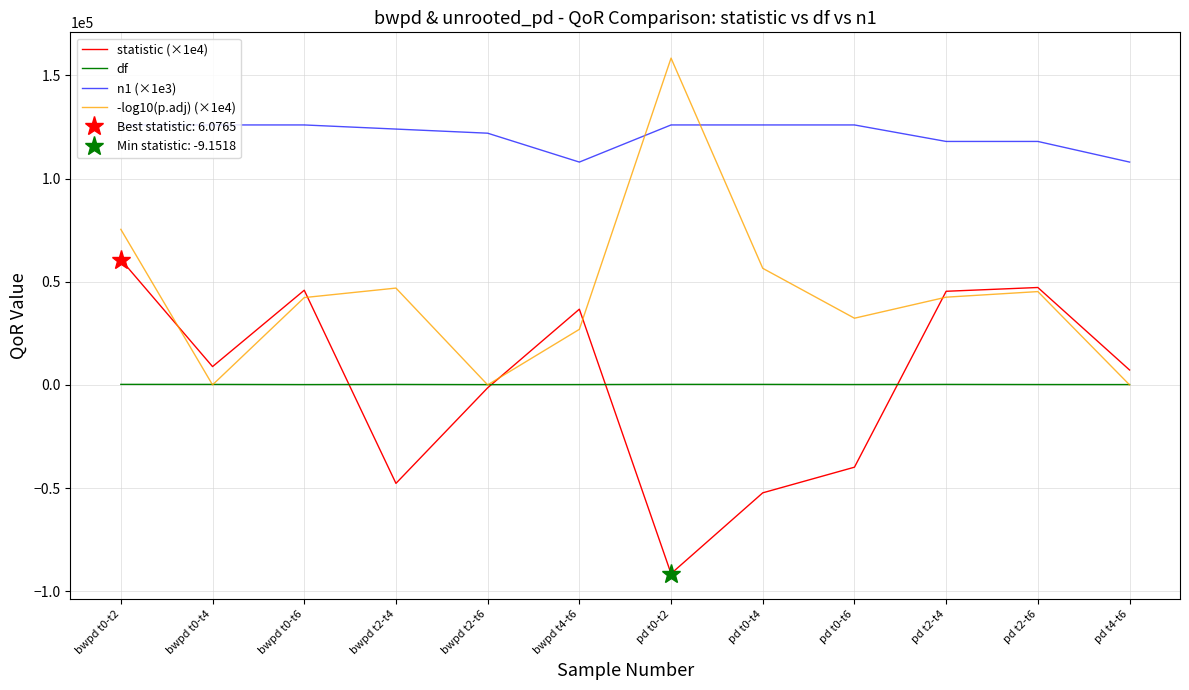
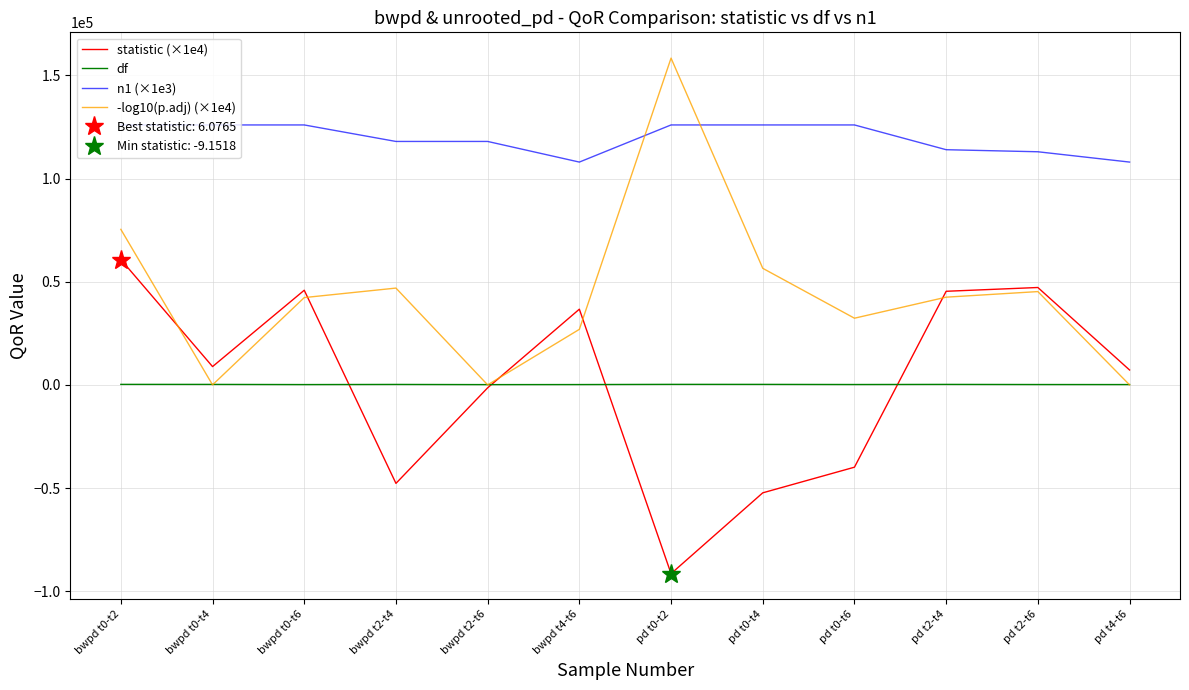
  {
    "n1 (×1e3)": {
      "bwpd t0-t6": 126000,
-     "bwpd t2-t4": 124000,
-     "bwpd t2-t6": 122000,
+     "bwpd t2-t4": 118000,
+     "bwpd t2-t6": 118000,
      "bwpd t4-t6": 108000,
      "pd t0-t2": 126000,
      "pd t0-t4": 126000,
      "pd t0-t6": 126000,
-     "pd t2-t4": 118000,
-     "pd t2-t6": 118000,
+     "pd t2-t4": 114000,
+     "pd t2-t6": 113000,
      "pd t4-t6": 108000
    },
    "-log10(p.adj) (×1e4)": {
      "bwpd t0-t2": 75000,
      "bwpd t0-t6": 42000,
      "bwpd t2-t4": 47000,
      "bwpd t4-t6": 27000,
      "pd t0-t2": 158000,
      "pd t0-t4": 57000,
      "pd t0-t6": 32000,
      "pd t2-t4": 43000,
      "pd t2-t6": 45000
    }
  }
